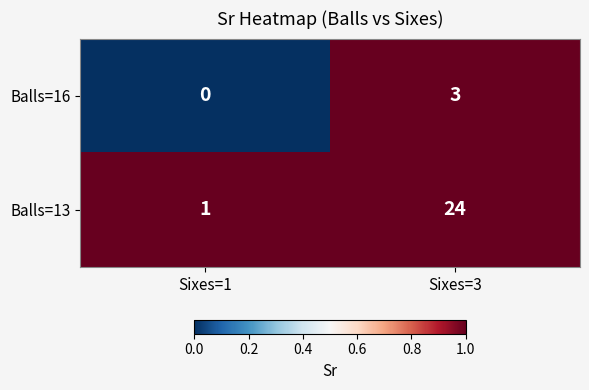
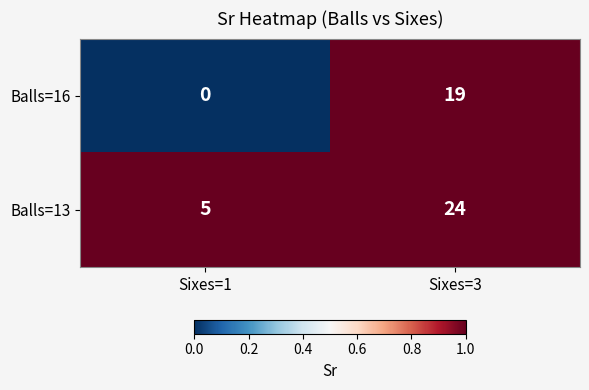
  {
    "Balls=16": {
      "Sixes=1": 0,
-     "Sixes=3": 3
+     "Sixes=3": 19
    },
    "Balls=13": {
-     "Sixes=1": 1,
+     "Sixes=1": 5,
      "Sixes=3": 24
    }
  }
